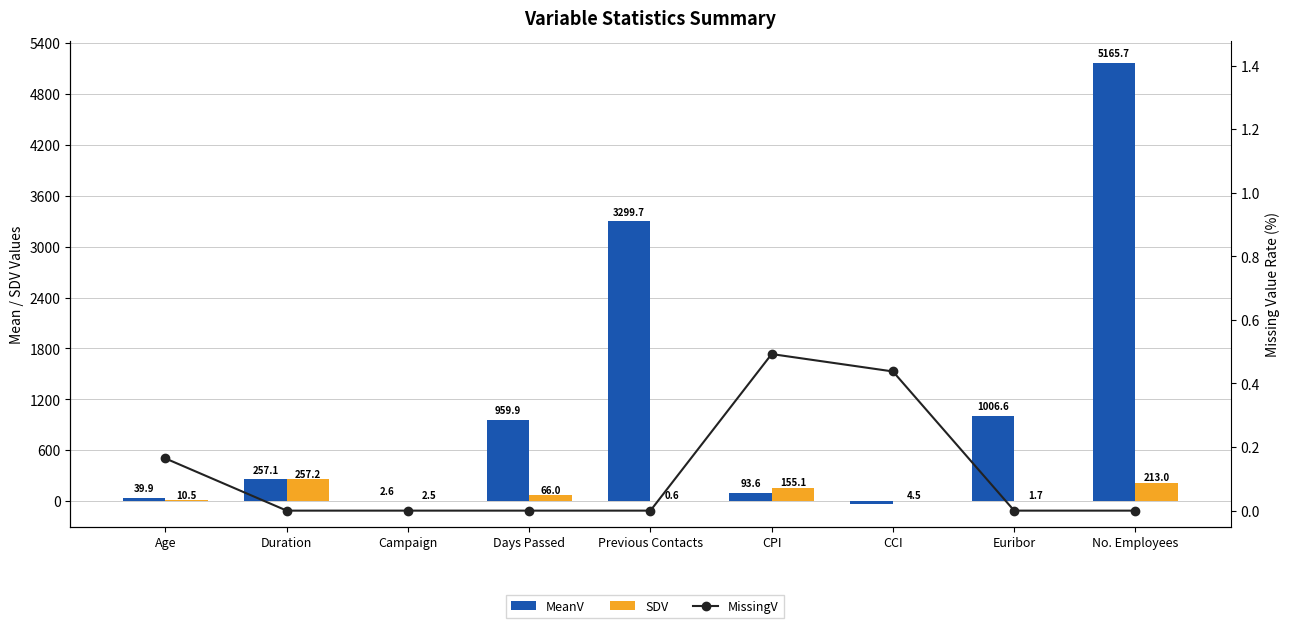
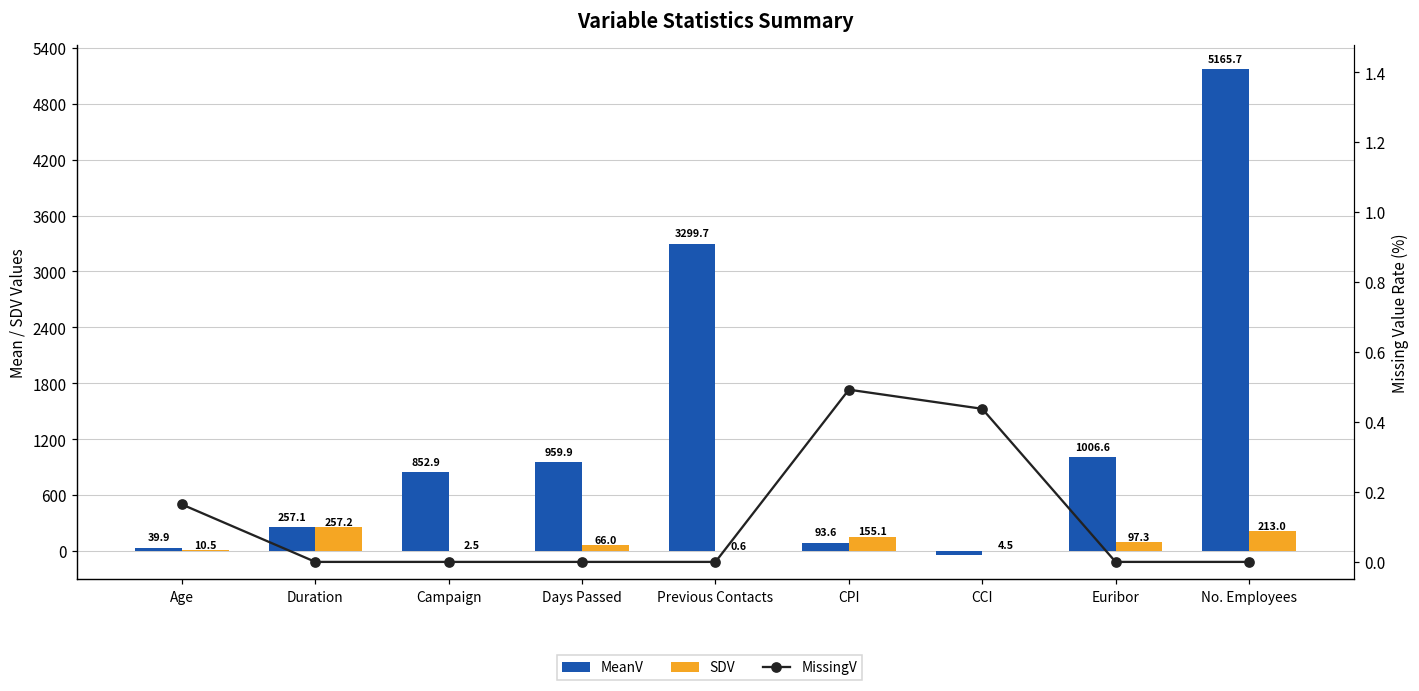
  {
    "MeanV": {
      "Age": 39.9,
      "Duration": 257.1,
-     "Campaign": 2.6,
+     "Campaign": 852.9,
      "Days Passed": 959.9,
      "Previous Contacts": 3299.7,
      "CPI": 93.6,
      "Euribor": 1006.6,
      "No. Employees": 5165.7
    },
    "SDV": {
      "Age": 10.5,
      "Duration": 257.2,
      "Campaign": 2.5,
      "Days Passed": 66.0,
      "Previous Contacts": 0.6,
      "CPI": 155.1,
      "CCI": 4.5,
-     "Euribor": 1.7,
+     "Euribor": 97.3,
      "No. Employees": 213.0
    }
  }
